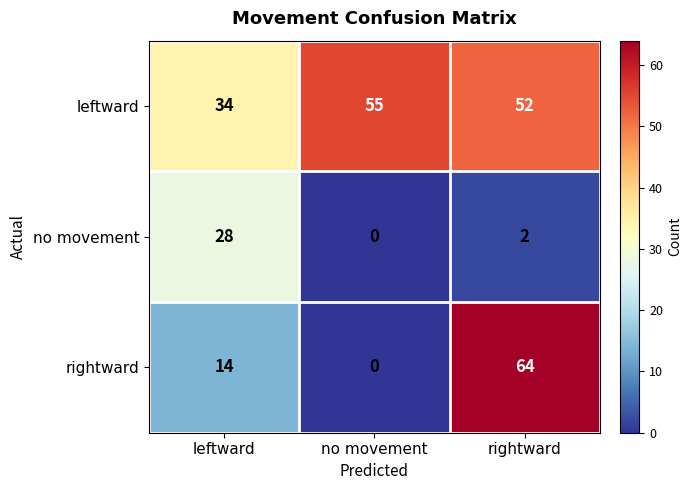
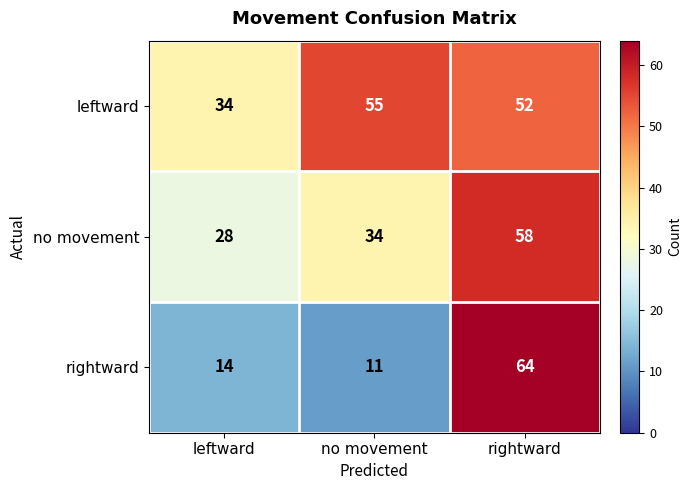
  {
    "leftward": {
      "leftward": 34,
      "no movement": 55,
      "rightward": 52
    },
    "no movement": {
      "leftward": 28,
-     "no movement": 0,
-     "rightward": 2
+     "no movement": 34,
+     "rightward": 58
    },
    "rightward": {
      "leftward": 14,
-     "no movement": 0,
+     "no movement": 11,
      "rightward": 64
    }
  }
